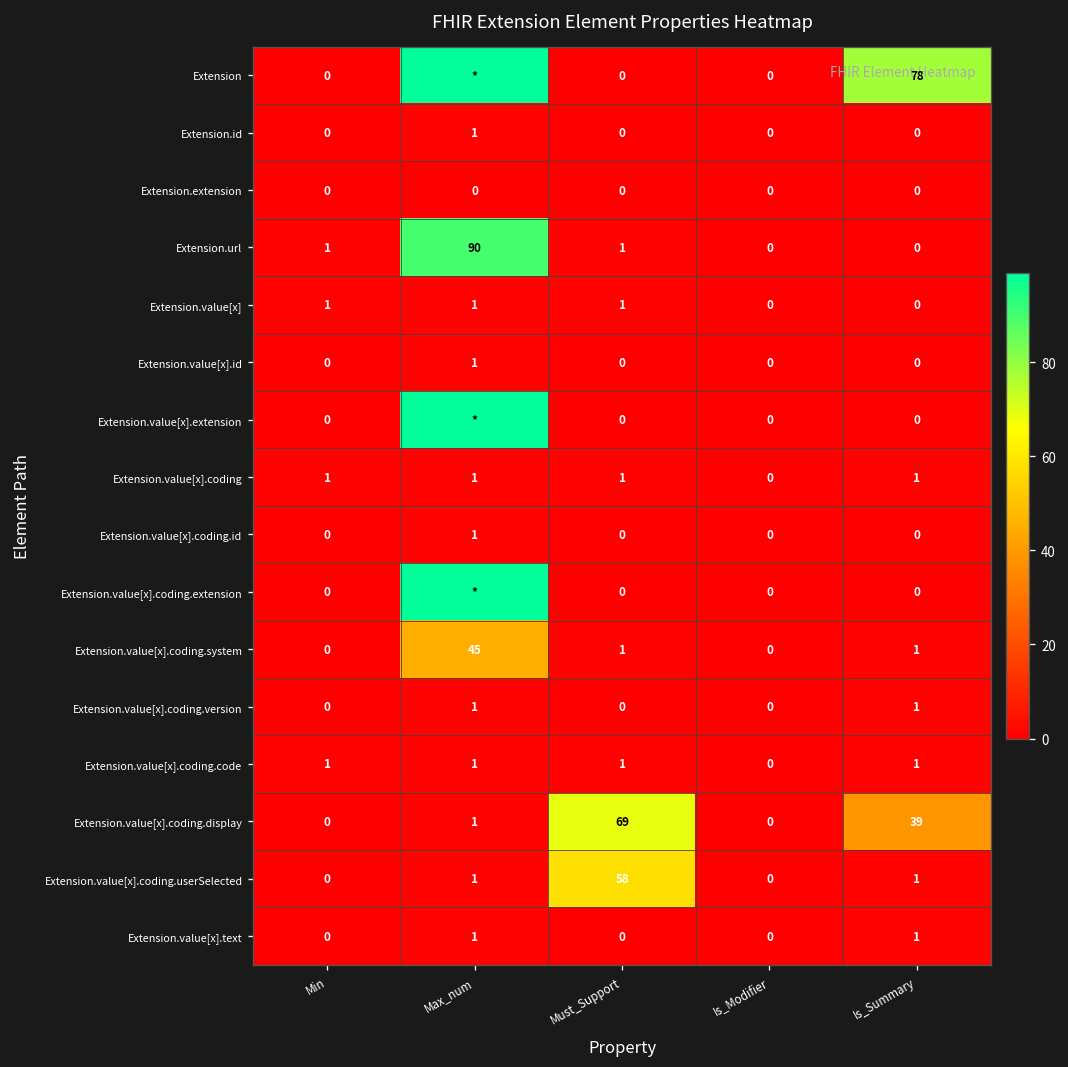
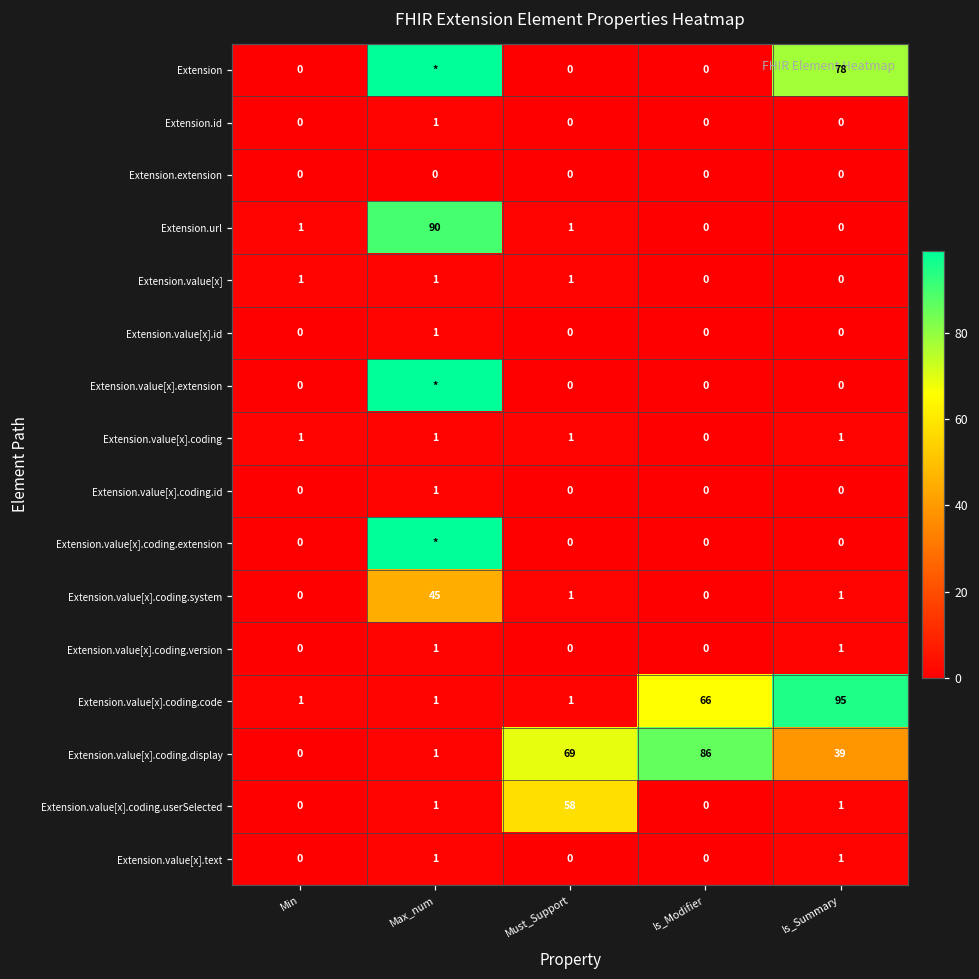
  {
    "Extension": {
      "Min": 0,
      "Must_Support": 0,
      "Is_Modifier": 0
    },
    "Extension.id": {
      "Min": 0,
      "Max_num": 1,
      "Must_Support": 0,
      "Is_Modifier": 0,
      "Is_Summary": 0
    },
    "Extension.extension": {
      "Min": 0,
      "Max_num": 0,
      "Must_Support": 0,
      "Is_Modifier": 0,
      "Is_Summary": 0
    },
    "Extension.url": {
      "Min": 1,
      "Max_num": 90,
      "Must_Support": 1,
      "Is_Modifier": 0,
      "Is_Summary": 0
    },
    "Extension.value[x]": {
      "Min": 1,
      "Max_num": 1,
      "Must_Support": 1,
      "Is_Modifier": 0,
      "Is_Summary": 0
    },
    "Extension.value[x].id": {
      "Min": 0,
      "Max_num": 1,
      "Must_Support": 0,
      "Is_Modifier": 0,
      "Is_Summary": 0
    },
    "Extension.value[x].extension": {
      "Min": 0,
      "Must_Support": 0,
      "Is_Modifier": 0,
      "Is_Summary": 0
    },
    "Extension.value[x].coding": {
      "Min": 1,
      "Max_num": 1,
      "Must_Support": 1,
      "Is_Modifier": 0,
      "Is_Summary": 1
    },
    "Extension.value[x].coding.id": {
      "Min": 0,
      "Max_num": 1,
      "Must_Support": 0,
      "Is_Modifier": 0,
      "Is_Summary": 0
    },
    "Extension.value[x].coding.extension": {
      "Min": 0,
      "Must_Support": 0,
      "Is_Modifier": 0,
      "Is_Summary": 0
    },
    "Extension.value[x].coding.system": {
      "Min": 0,
      "Max_num": 45,
      "Must_Support": 1,
      "Is_Modifier": 0,
      "Is_Summary": 1
    },
    "Extension.value[x].coding.version": {
      "Min": 0,
      "Max_num": 1,
      "Must_Support": 0,
      "Is_Modifier": 0,
      "Is_Summary": 1
    },
    "Extension.value[x].coding.code": {
      "Min": 1,
      "Max_num": 1,
      "Must_Support": 1,
-     "Is_Modifier": 0,
-     "Is_Summary": 1
+     "Is_Modifier": 66,
+     "Is_Summary": 95
    },
    "Extension.value[x].coding.display": {
      "Min": 0,
      "Max_num": 1,
      "Must_Support": 69,
-     "Is_Modifier": 0,
+     "Is_Modifier": 86,
      "Is_Summary": 39
    },
    "Extension.value[x].coding.userSelected": {
      "Min": 0,
      "Max_num": 1,
      "Must_Support": 58,
      "Is_Modifier": 0,
      "Is_Summary": 1
    },
    "Extension.value[x].text": {
      "Min": 0,
      "Max_num": 1,
      "Must_Support": 0,
      "Is_Modifier": 0,
      "Is_Summary": 1
    }
  }
